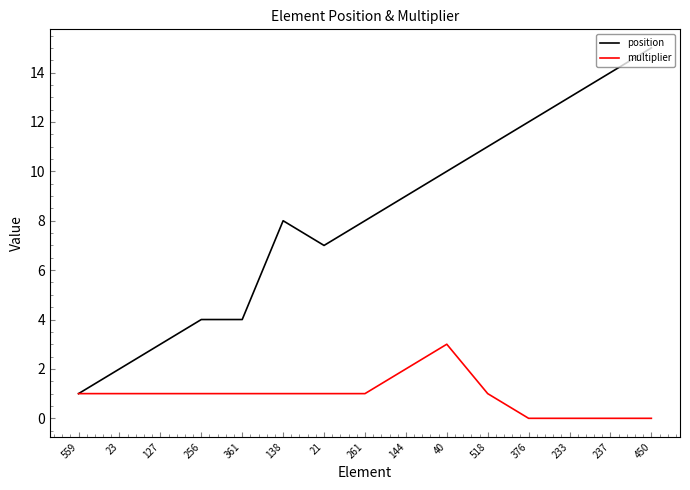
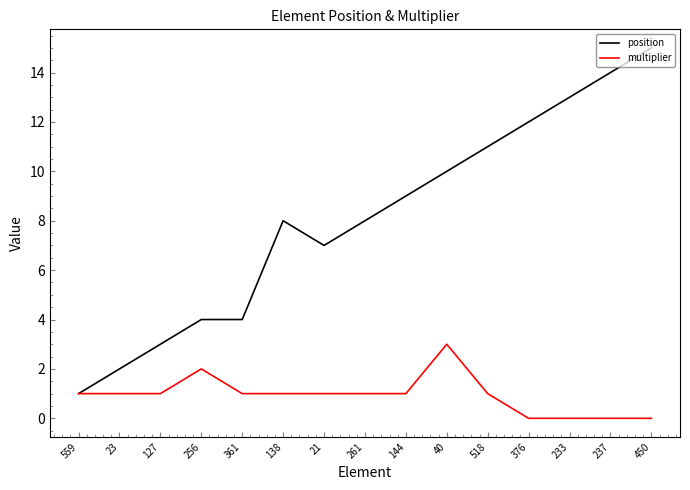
  {
    "position": {
      "23": 2,
      "127": 3,
      "256": 4,
      "361": 4,
      "138": 8,
      "21": 7,
      "261": 8,
      "144": 9,
      "40": 10,
      "518": 11,
      "376": 12,
      "233": 13,
      "237": 14
    },
    "multiplier": {
      "23": 1,
      "127": 1,
-     "256": 1,
+     "256": 2,
      "361": 1,
      "138": 1,
      "21": 1,
      "261": 1,
-     "144": 2,
+     "144": 1,
      "40": 3,
      "518": 1,
      "376": 0,
      "233": 0,
      "237": 0,
      "450": 0
    }
  }
